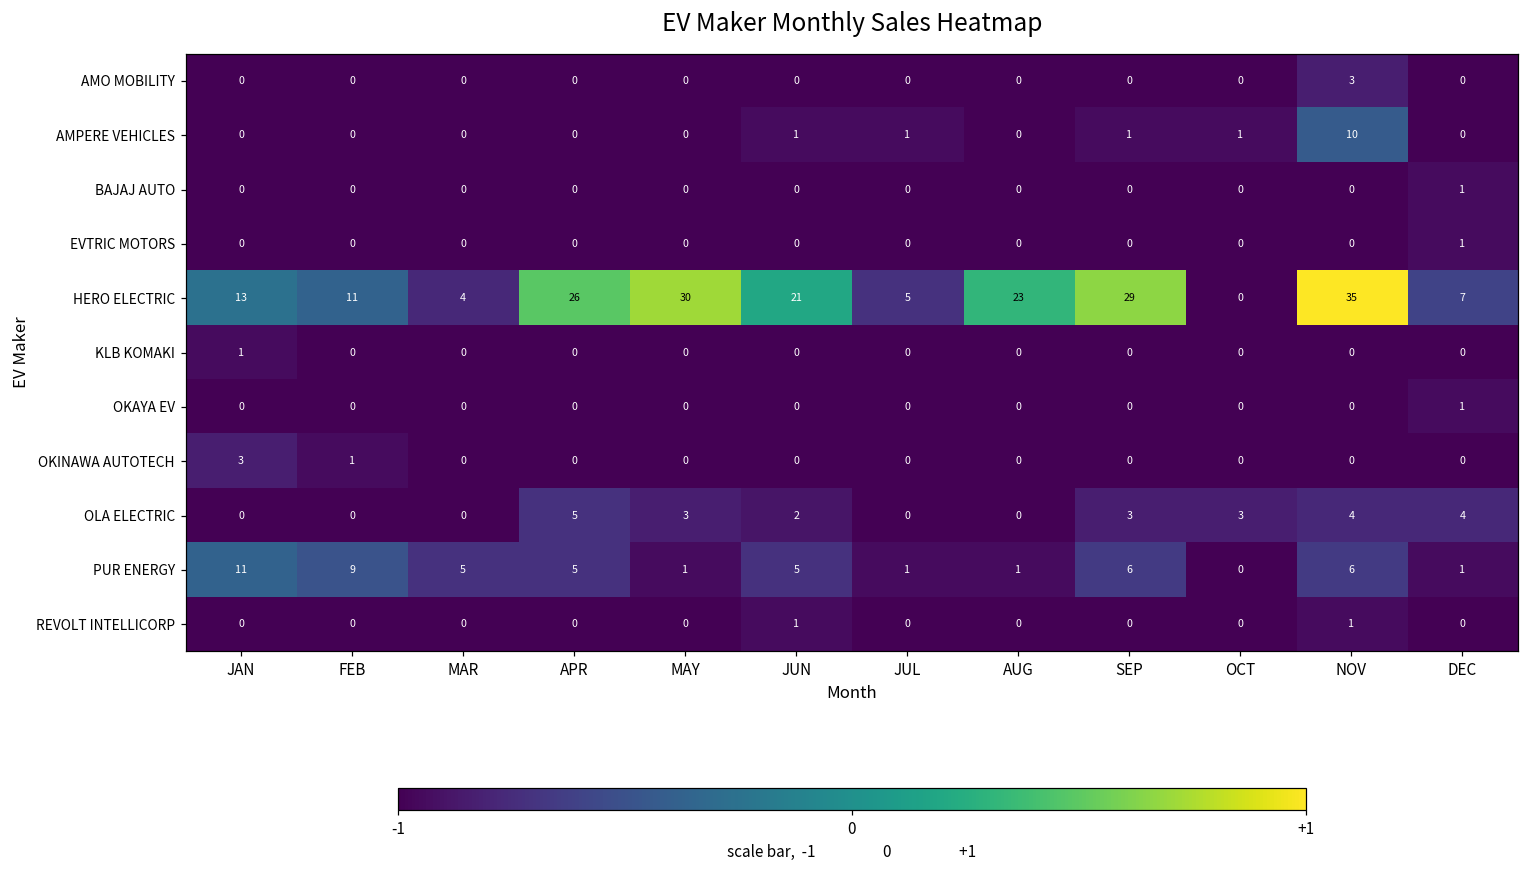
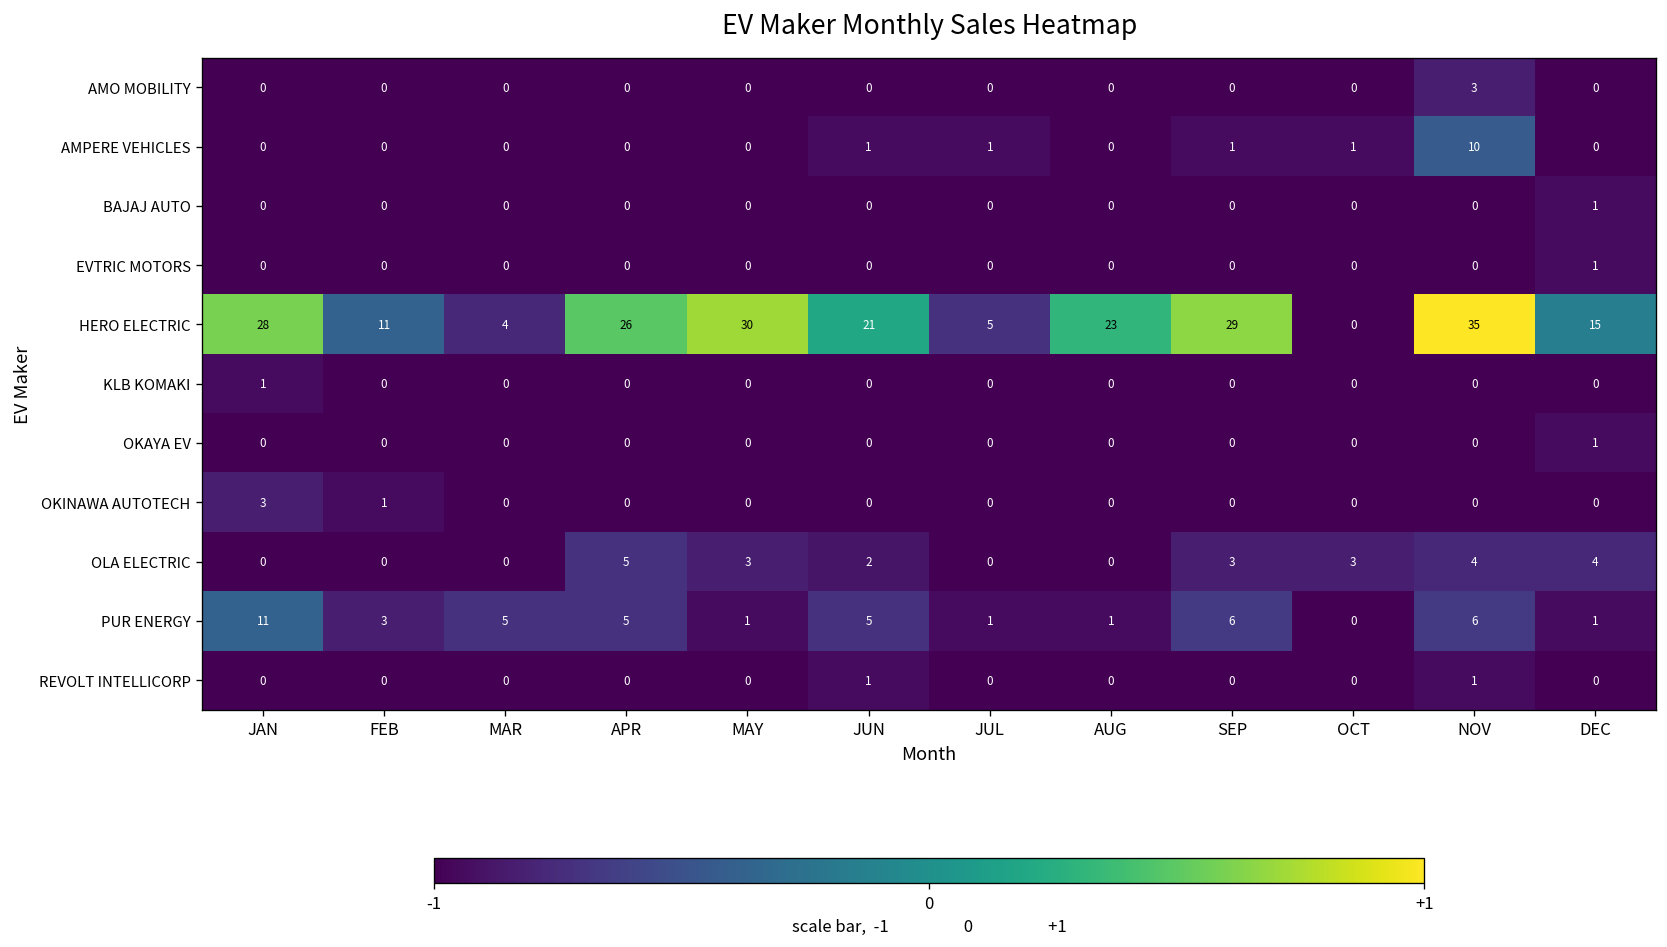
  {
    "AMO MOBILITY": {
      "JAN": 0,
      "FEB": 0,
      "MAR": 0,
      "APR": 0,
      "MAY": 0,
      "JUN": 0,
      "JUL": 0,
      "AUG": 0,
      "SEP": 0,
      "OCT": 0,
      "NOV": 3,
      "DEC": 0
    },
    "AMPERE VEHICLES": {
      "JAN": 0,
      "FEB": 0,
      "MAR": 0,
      "APR": 0,
      "MAY": 0,
      "JUN": 1,
      "JUL": 1,
      "AUG": 0,
      "SEP": 1,
      "OCT": 1,
      "NOV": 10,
      "DEC": 0
    },
    "BAJAJ AUTO": {
      "JAN": 0,
      "FEB": 0,
      "MAR": 0,
      "APR": 0,
      "MAY": 0,
      "JUN": 0,
      "JUL": 0,
      "AUG": 0,
      "SEP": 0,
      "OCT": 0,
      "NOV": 0,
      "DEC": 1
    },
    "EVTRIC MOTORS": {
      "JAN": 0,
      "FEB": 0,
      "MAR": 0,
      "APR": 0,
      "MAY": 0,
      "JUN": 0,
      "JUL": 0,
      "AUG": 0,
      "SEP": 0,
      "OCT": 0,
      "NOV": 0,
      "DEC": 1
    },
    "HERO ELECTRIC": {
-     "JAN": 13,
+     "JAN": 28,
      "FEB": 11,
      "MAR": 4,
      "APR": 26,
      "MAY": 30,
      "JUN": 21,
      "JUL": 5,
      "AUG": 23,
      "SEP": 29,
      "OCT": 0,
      "NOV": 35,
-     "DEC": 7
+     "DEC": 15
    },
    "KLB KOMAKI": {
      "JAN": 1,
      "FEB": 0,
      "MAR": 0,
      "APR": 0,
      "MAY": 0,
      "JUN": 0,
      "JUL": 0,
      "AUG": 0,
      "SEP": 0,
      "OCT": 0,
      "NOV": 0,
      "DEC": 0
    },
    "OKAYA EV": {
      "JAN": 0,
      "FEB": 0,
      "MAR": 0,
      "APR": 0,
      "MAY": 0,
      "JUN": 0,
      "JUL": 0,
      "AUG": 0,
      "SEP": 0,
      "OCT": 0,
      "NOV": 0,
      "DEC": 1
    },
    "OKINAWA AUTOTECH": {
      "JAN": 3,
      "FEB": 1,
      "MAR": 0,
      "APR": 0,
      "MAY": 0,
      "JUN": 0,
      "JUL": 0,
      "AUG": 0,
      "SEP": 0,
      "OCT": 0,
      "NOV": 0,
      "DEC": 0
    },
    "OLA ELECTRIC": {
      "JAN": 0,
      "FEB": 0,
      "MAR": 0,
      "APR": 5,
      "MAY": 3,
      "JUN": 2,
      "JUL": 0,
      "AUG": 0,
      "SEP": 3,
      "OCT": 3,
      "NOV": 4,
      "DEC": 4
    },
    "PUR ENERGY": {
      "JAN": 11,
-     "FEB": 9,
+     "FEB": 3,
      "MAR": 5,
      "APR": 5,
      "MAY": 1,
      "JUN": 5,
      "JUL": 1,
      "AUG": 1,
      "SEP": 6,
      "OCT": 0,
      "NOV": 6,
      "DEC": 1
    },
    "REVOLT INTELLICORP": {
      "JAN": 0,
      "FEB": 0,
      "MAR": 0,
      "APR": 0,
      "MAY": 0,
      "JUN": 1,
      "JUL": 0,
      "AUG": 0,
      "SEP": 0,
      "OCT": 0,
      "NOV": 1,
      "DEC": 0
    }
  }
